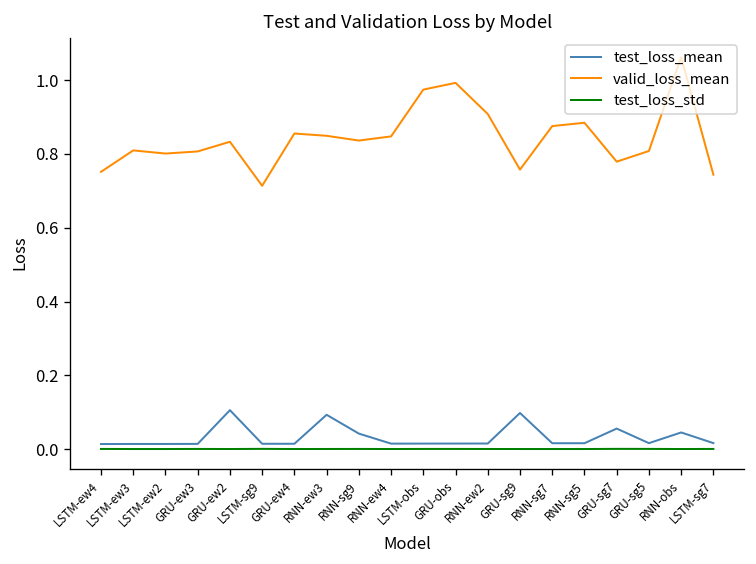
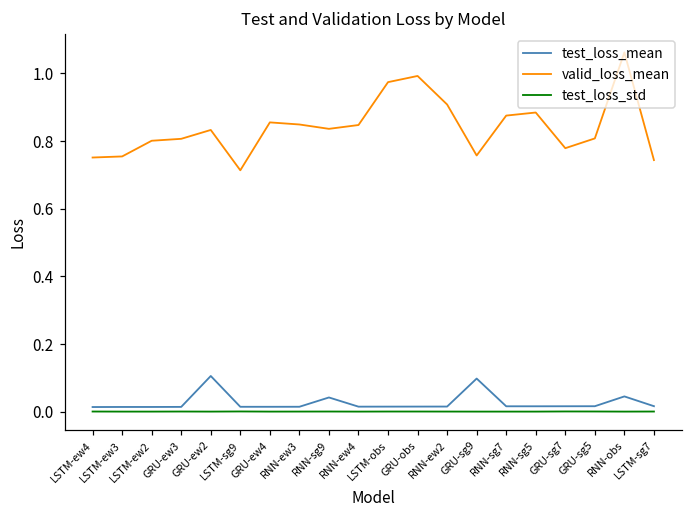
  {
    "test_loss_mean": {
      "LSTM-ew4": 0.01,
      "LSTM-ew3": 0.01,
      "LSTM-ew2": 0.01,
      "GRU-ew3": 0.01,
      "GRU-ew2": 0.11,
      "LSTM-sg9": 0.01,
      "GRU-ew4": 0.01,
-     "RNN-ew3": 0.09,
+     "RNN-ew3": 0.01,
      "RNN-sg9": 0.04,
      "RNN-ew4": 0.01,
      "LSTM-obs": 0.01,
      "GRU-obs": 0.01,
      "RNN-ew2": 0.02,
      "GRU-sg9": 0.10,
      "RNN-sg7": 0.02,
      "RNN-sg5": 0.02,
-     "GRU-sg7": 0.06,
+     "GRU-sg7": 0.02,
      "GRU-sg5": 0.02,
      "RNN-obs": 0.05,
      "LSTM-sg7": 0.02
    },
    "valid_loss_mean": {
      "LSTM-ew4": 0.75,
-     "LSTM-ew3": 0.81,
+     "LSTM-ew3": 0.75,
      "LSTM-ew2": 0.80,
      "GRU-ew3": 0.81,
      "GRU-ew2": 0.83,
      "LSTM-sg9": 0.71,
      "GRU-ew4": 0.86,
      "RNN-ew3": 0.85,
      "RNN-sg9": 0.84,
      "RNN-ew4": 0.85,
      "LSTM-obs": 0.97,
      "GRU-obs": 0.99,
      "RNN-ew2": 0.91,
      "GRU-sg9": 0.76,
      "RNN-sg7": 0.88,
      "RNN-sg5": 0.88,
      "GRU-sg7": 0.78,
      "GRU-sg5": 0.81,
      "LSTM-sg7": 0.74
    },
    "test_loss_std": {
      "LSTM-ew4": 0.00,
      "LSTM-ew3": 0.00,
      "LSTM-ew2": 0.00,
      "GRU-ew3": 0.00,
      "GRU-ew2": 0.00,
      "LSTM-sg9": 0.00,
      "GRU-ew4": 0.00,
      "RNN-ew3": 0.00,
      "RNN-sg9": 0.00,
      "RNN-ew4": 0.00,
      "LSTM-obs": 0.00,
      "GRU-obs": 0.00,
      "RNN-ew2": 0.00,
      "GRU-sg9": 0.00,
      "RNN-sg7": 0.00,
      "RNN-sg5": 0.00,
      "GRU-sg7": 0.00,
      "GRU-sg5": 0.00,
      "RNN-obs": 0.00,
      "LSTM-sg7": 0.00
    }
  }
